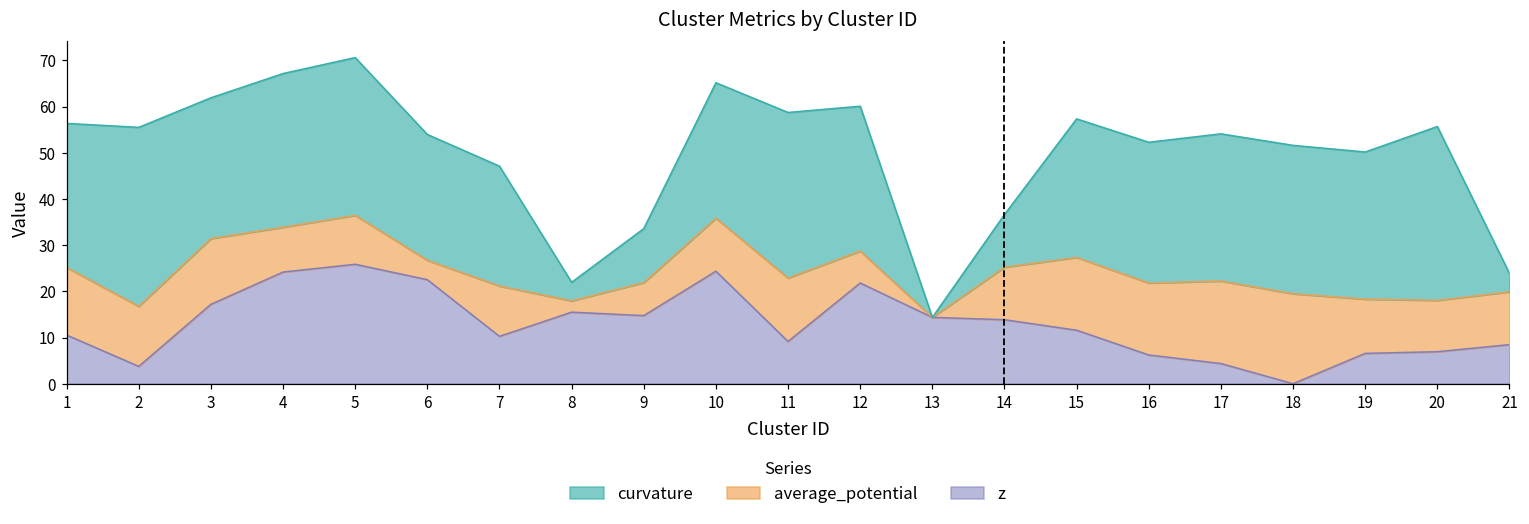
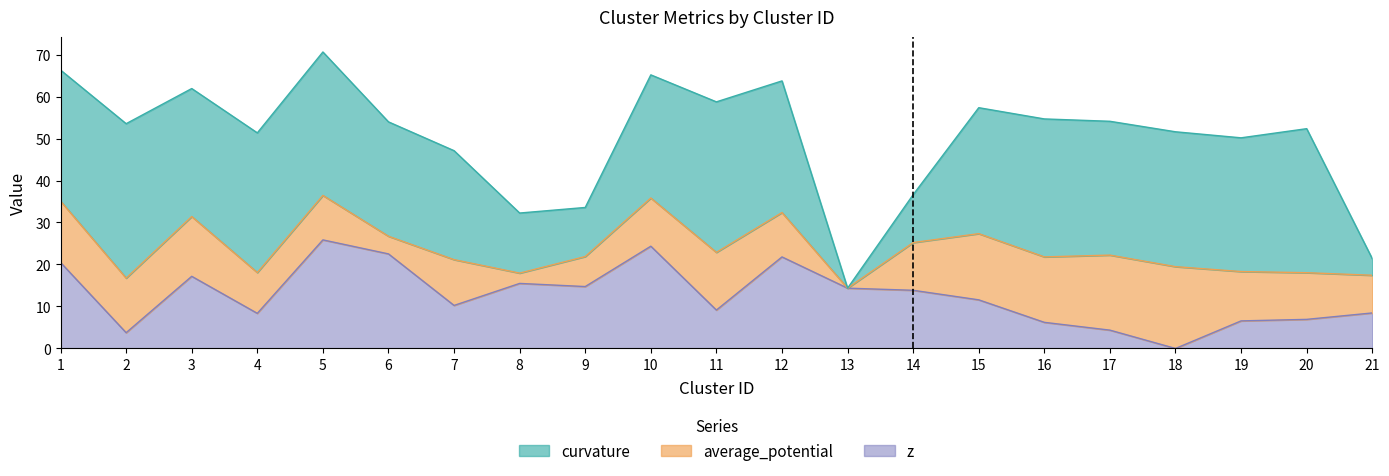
  {
    "z": {
-     "1": 11,
+     "1": 20,
      "2": 4,
      "3": 17,
-     "4": 24,
+     "4": 8,
      "5": 26,
      "6": 23,
      "7": 10,
      "8": 15,
      "9": 15,
      "10": 24,
      "11": 9,
      "12": 22,
      "14": 14,
      "15": 12,
      "16": 6,
      "17": 4,
      "18": 0,
      "19": 7,
      "20": 7,
      "21": 8
    },
    "average_potential": {
      "1": 15,
      "2": 13,
      "3": 14,
      "4": 10,
      "5": 11,
      "6": 4,
      "7": 11,
      "8": 2,
      "9": 7,
      "10": 11,
      "11": 14,
-     "12": 7,
+     "12": 11,
      "14": 11,
      "15": 16,
      "16": 16,
      "17": 18,
      "18": 19,
      "19": 12,
      "20": 11,
-     "21": 11
+     "21": 9
    },
    "curvature": {
      "1": 31,
-     "2": 39,
+     "2": 37,
      "3": 30,
      "4": 33,
      "5": 34,
      "6": 27,
      "7": 26,
-     "8": 4,
+     "8": 14,
      "9": 12,
      "10": 29,
      "11": 36,
      "12": 31,
      "14": 11,
      "15": 30,
-     "16": 30,
+     "16": 33,
      "17": 32,
      "18": 32,
      "19": 32,
-     "20": 38,
+     "20": 34,
      "21": 4
    }
  }
